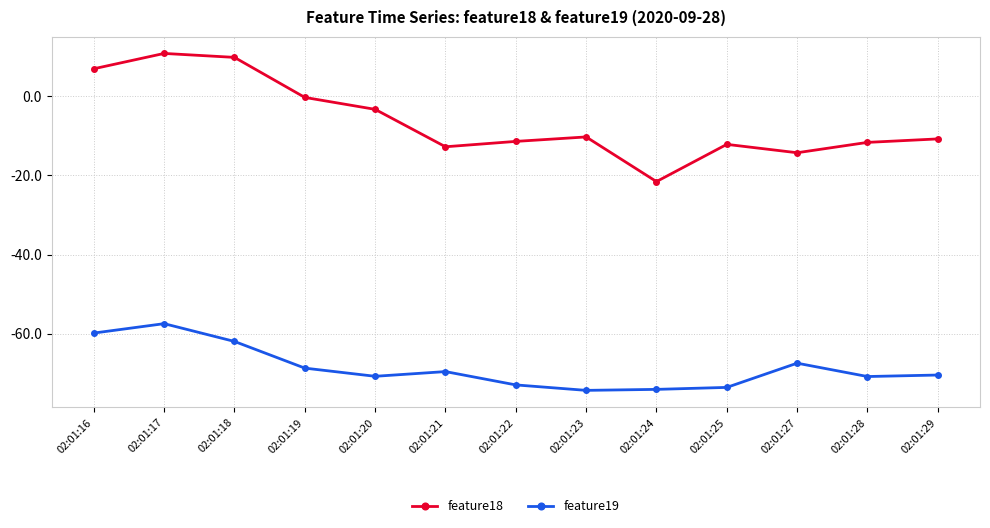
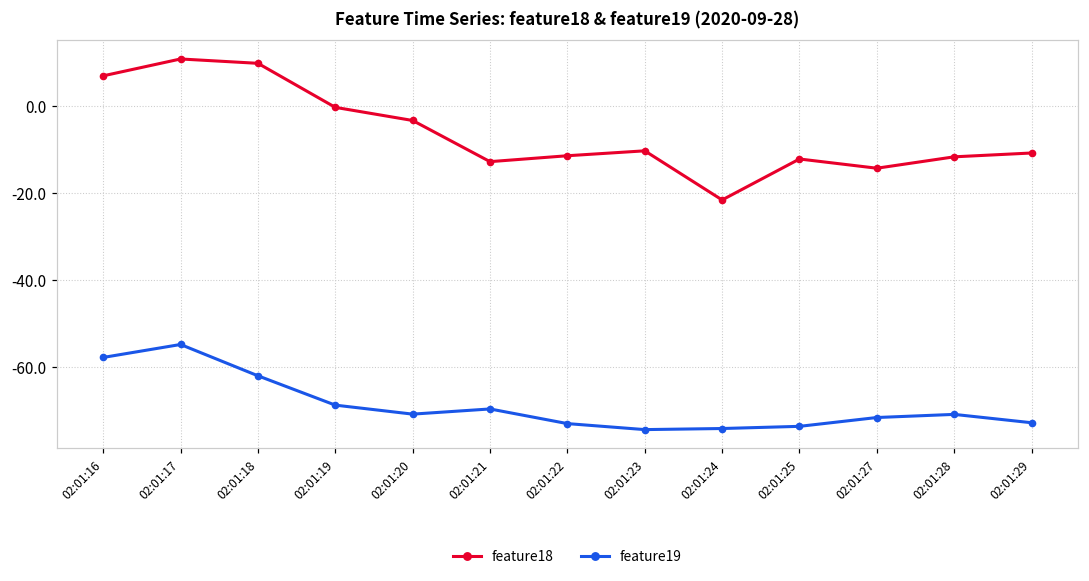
  {
    "feature18": {
      "02:01:16": 7,
      "02:01:17": 11,
      "02:01:18": 10,
      "02:01:19": 0,
      "02:01:20": -3,
      "02:01:21": -13,
      "02:01:22": -11,
      "02:01:23": -10,
      "02:01:24": -22,
      "02:01:25": -12,
      "02:01:27": -14,
      "02:01:28": -12,
      "02:01:29": -11
    },
    "feature19": {
-     "02:01:16": -60,
-     "02:01:17": -58,
+     "02:01:16": -58,
+     "02:01:17": -55,
      "02:01:18": -62,
      "02:01:19": -69,
      "02:01:20": -71,
      "02:01:21": -70,
      "02:01:22": -73,
      "02:01:23": -74,
      "02:01:24": -74,
      "02:01:25": -74,
-     "02:01:27": -68,
+     "02:01:27": -72,
      "02:01:28": -71,
-     "02:01:29": -71
+     "02:01:29": -73
    }
  }
